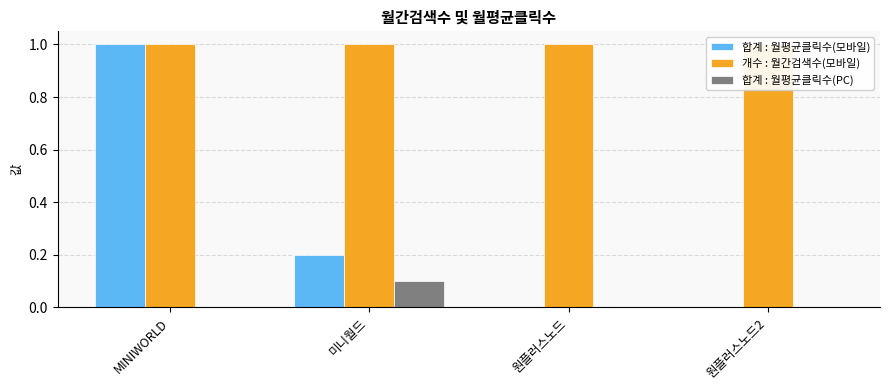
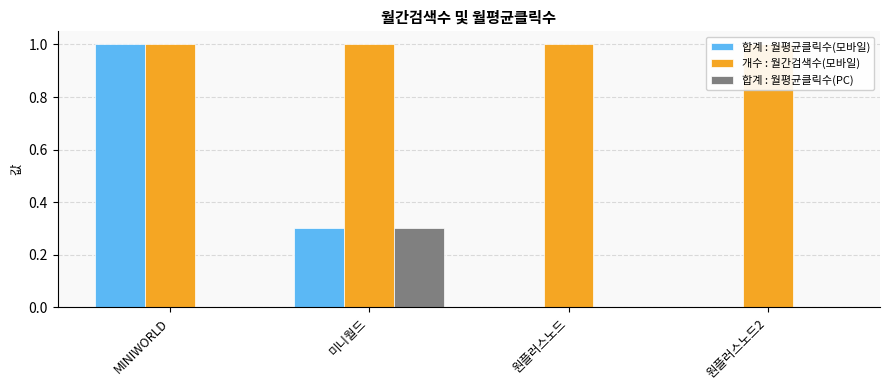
  {
    "합계 : 월평균클릭수(모바일)": {
      "MINIWORLD": 1.0,
-     "미니월드": 0.2,
+     "미니월드": 0.3,
      "원플러스노드": 0.0,
      "원플러스노드2": 0.0
    },
    "개수 : 월간검색수(모바일)": {
      "MINIWORLD": 1.0,
      "미니월드": 1.0,
      "원플러스노드": 1.0
    },
    "합계 : 월평균클릭수(PC)": {
      "MINIWORLD": 0.0,
-     "미니월드": 0.1,
+     "미니월드": 0.3,
      "원플러스노드": 0.0,
      "원플러스노드2": 0.0
    }
  }
